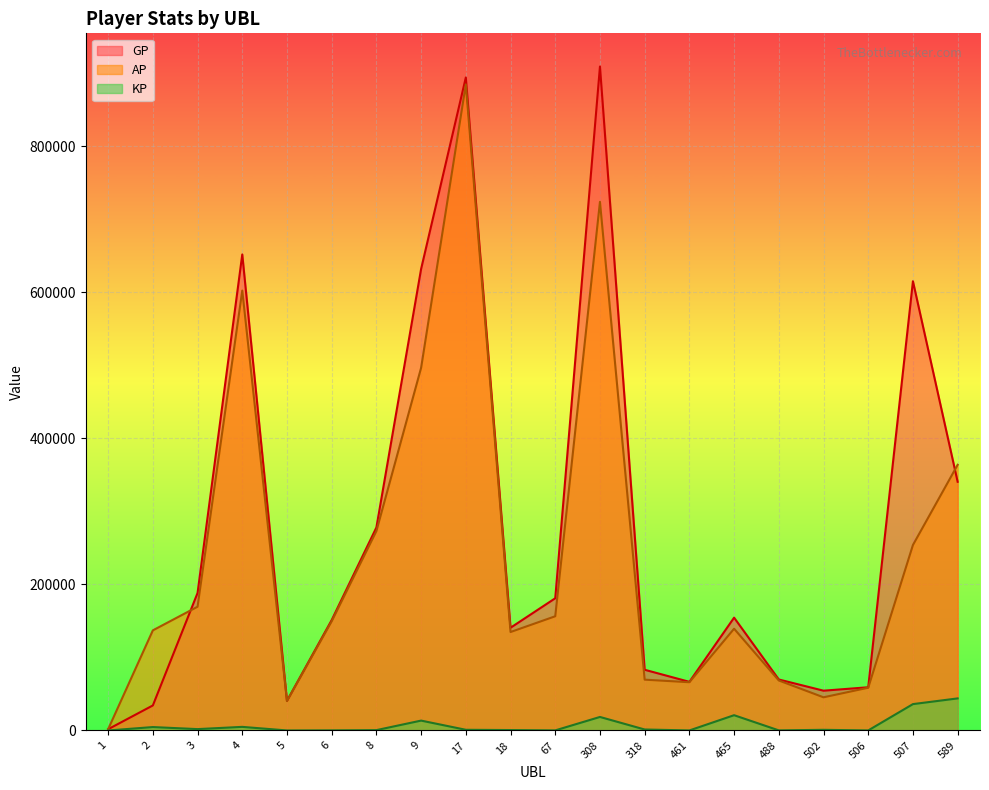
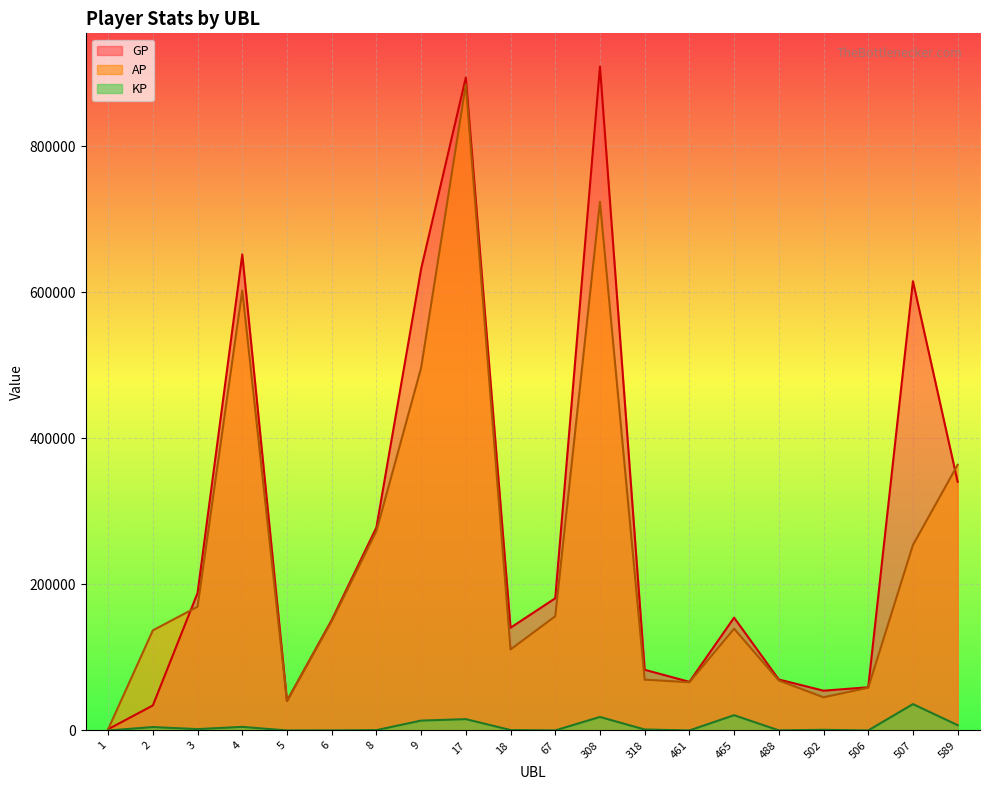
  {
    "GP": {
      "2": 30000,
      "3": 190000,
      "4": 650000,
      "8": 280000,
      "9": 630000,
      "17": 890000,
      "18": 140000,
      "67": 180000,
      "308": 910000,
      "318": 80000,
      "465": 150000,
      "502": 50000,
      "507": 620000,
      "589": 340000
    },
    "AP": {
      "2": 140000,
      "3": 170000,
      "4": 600000,
      "8": 270000,
      "9": 500000,
      "17": 890000,
-     "18": 130000,
+     "18": 110000,
      "67": 160000,
      "308": 720000,
      "318": 70000,
      "465": 140000,
      "502": 50000,
      "507": 250000,
      "589": 360000
    },
    "KP": {
      "2": 0,
      "3": 0,
      "4": 0,
      "5": 0,
      "6": 0,
      "8": 0,
      "9": 10000,
-     "17": 0,
+     "17": 20000,
      "18": 0,
      "67": 0,
      "308": 20000,
      "318": 0,
      "461": 0,
      "465": 20000,
      "488": 0,
      "502": 0,
      "506": 0,
      "507": 40000,
-     "589": 40000
+     "589": 10000
    }
  }
